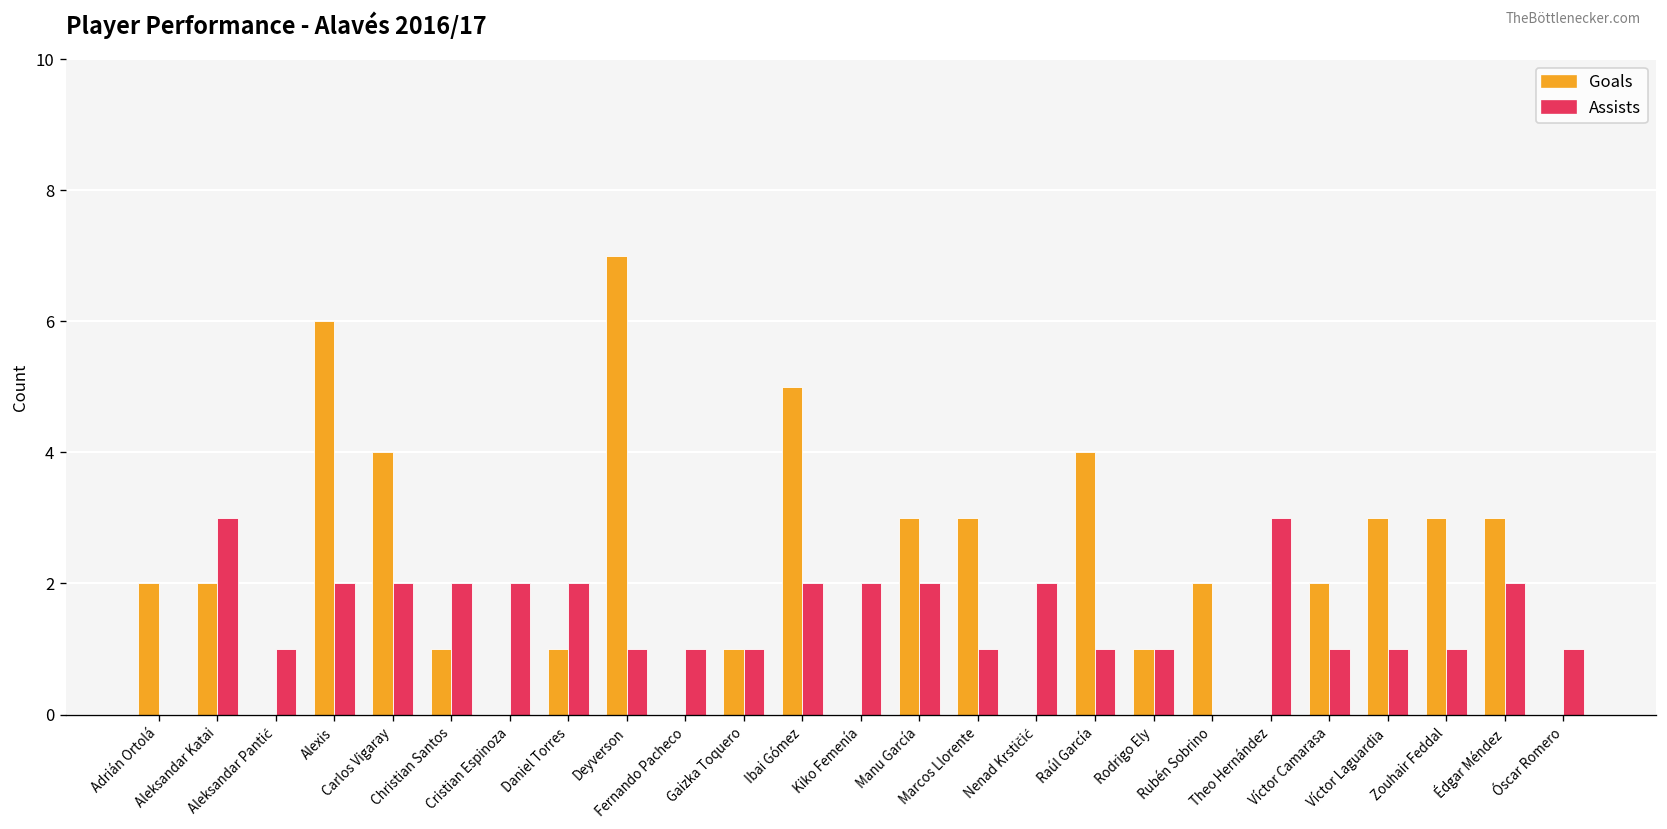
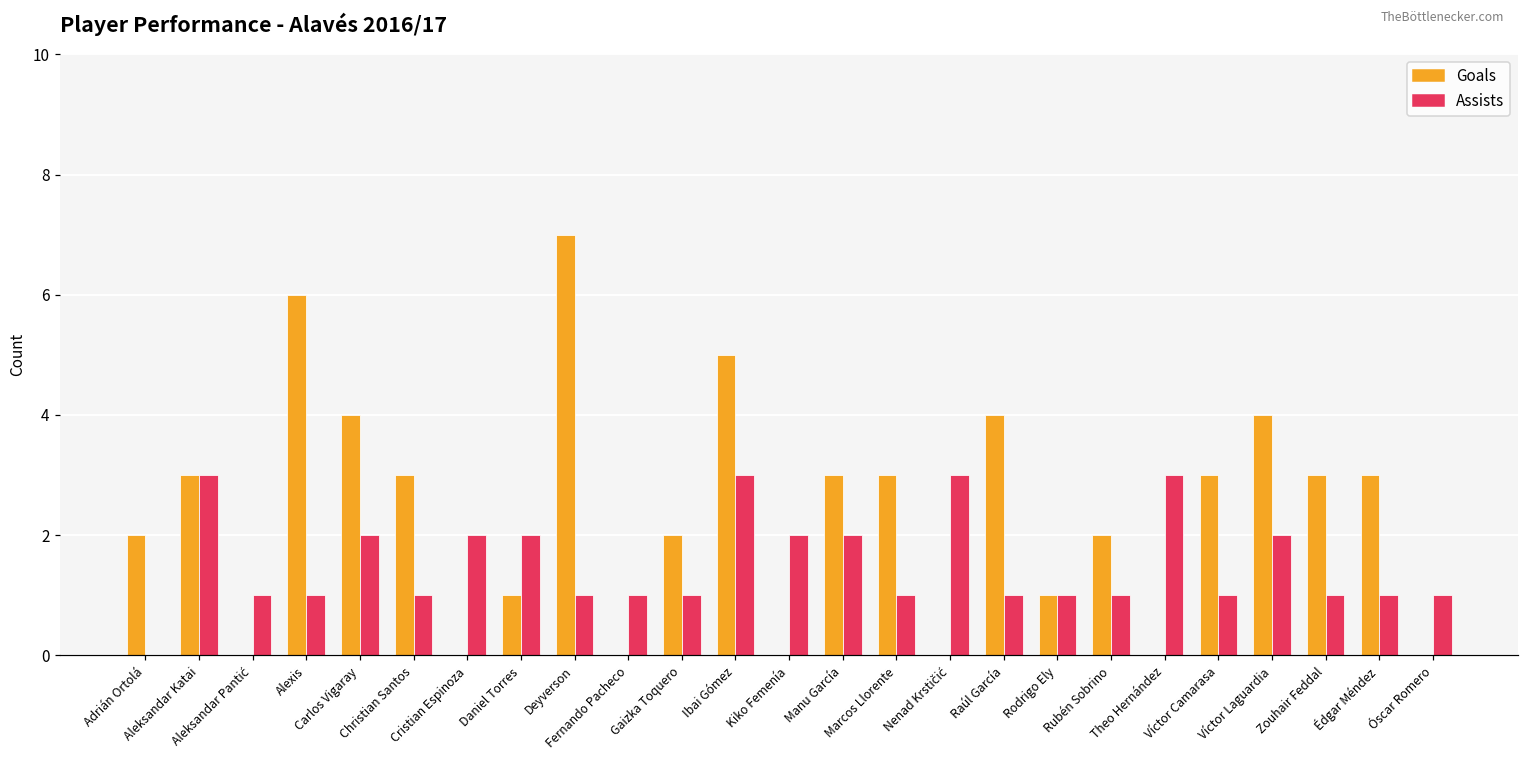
  {
    "Goals": {
      "Adrián Ortolá": 2,
-     "Aleksandar Katai": 2,
+     "Aleksandar Katai": 3,
      "Aleksandar Pantić": 0,
      "Alexis": 6,
      "Carlos Vigaray": 4,
-     "Christian Santos": 1,
+     "Christian Santos": 3,
      "Cristian Espinoza": 0,
      "Daniel Torres": 1,
      "Deyverson": 7,
      "Fernando Pacheco": 0,
-     "Gaizka Toquero": 1,
+     "Gaizka Toquero": 2,
      "Ibai Gómez": 5,
      "Kiko Femenía": 0,
      "Manu García": 3,
      "Marcos Llorente": 3,
      "Nenad Krstičić": 0,
      "Raúl García": 4,
      "Rodrigo Ely": 1,
      "Rubén Sobrino": 2,
      "Theo Hernández": 0,
-     "Víctor Camarasa": 2,
-     "Víctor Laguardia": 3,
+     "Víctor Camarasa": 3,
+     "Víctor Laguardia": 4,
      "Zouhair Feddal": 3,
      "Édgar Méndez": 3,
      "Óscar Romero": 0
    },
    "Assists": {
      "Adrián Ortolá": 0,
      "Aleksandar Katai": 3,
      "Aleksandar Pantić": 1,
-     "Alexis": 2,
+     "Alexis": 1,
      "Carlos Vigaray": 2,
-     "Christian Santos": 2,
+     "Christian Santos": 1,
      "Cristian Espinoza": 2,
      "Daniel Torres": 2,
      "Deyverson": 1,
      "Fernando Pacheco": 1,
      "Gaizka Toquero": 1,
-     "Ibai Gómez": 2,
+     "Ibai Gómez": 3,
      "Kiko Femenía": 2,
      "Manu García": 2,
      "Marcos Llorente": 1,
-     "Nenad Krstičić": 2,
+     "Nenad Krstičić": 3,
      "Raúl García": 1,
      "Rodrigo Ely": 1,
-     "Rubén Sobrino": 0,
+     "Rubén Sobrino": 1,
      "Theo Hernández": 3,
      "Víctor Camarasa": 1,
-     "Víctor Laguardia": 1,
+     "Víctor Laguardia": 2,
      "Zouhair Feddal": 1,
-     "Édgar Méndez": 2,
+     "Édgar Méndez": 1,
      "Óscar Romero": 1
    }
  }
